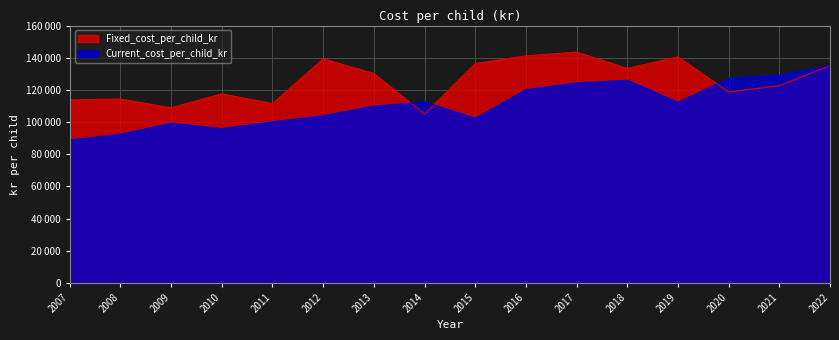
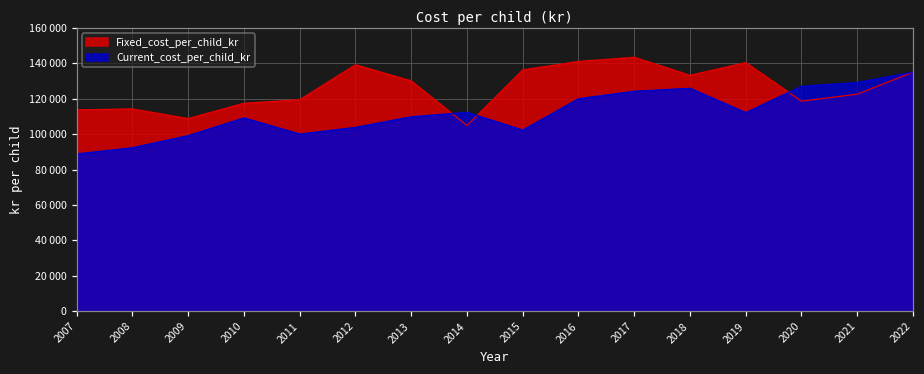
  {
    "Fixed_cost_per_child_kr": {
      "2007": 114000,
      "2008": 114000,
      "2009": 109000,
      "2010": 118000,
-     "2011": 111000,
+     "2011": 120000,
      "2012": 139000,
      "2013": 130000,
      "2014": 105000,
      "2015": 136000,
      "2016": 141000,
      "2017": 144000,
      "2018": 133000,
      "2019": 141000,
      "2020": 119000,
      "2021": 123000
    },
    "Current_cost_per_child_kr": {
      "2007": 89000,
      "2008": 92000,
      "2009": 99000,
-     "2010": 96000,
+     "2010": 109000,
      "2011": 100000,
      "2012": 104000,
      "2013": 110000,
      "2014": 112000,
      "2015": 102000,
      "2016": 120000,
      "2017": 124000,
      "2018": 126000,
      "2019": 112000,
      "2020": 127000,
      "2021": 129000
    }
  }
